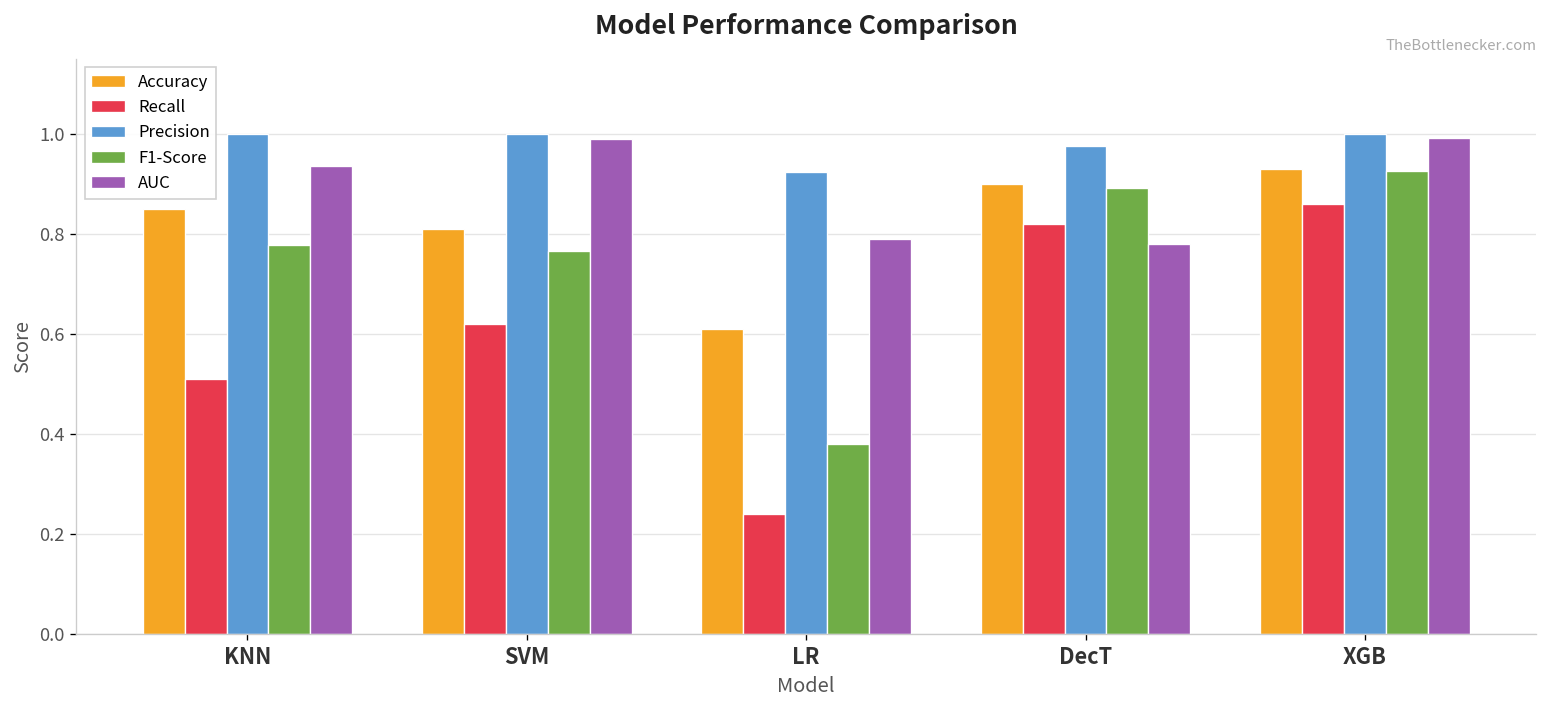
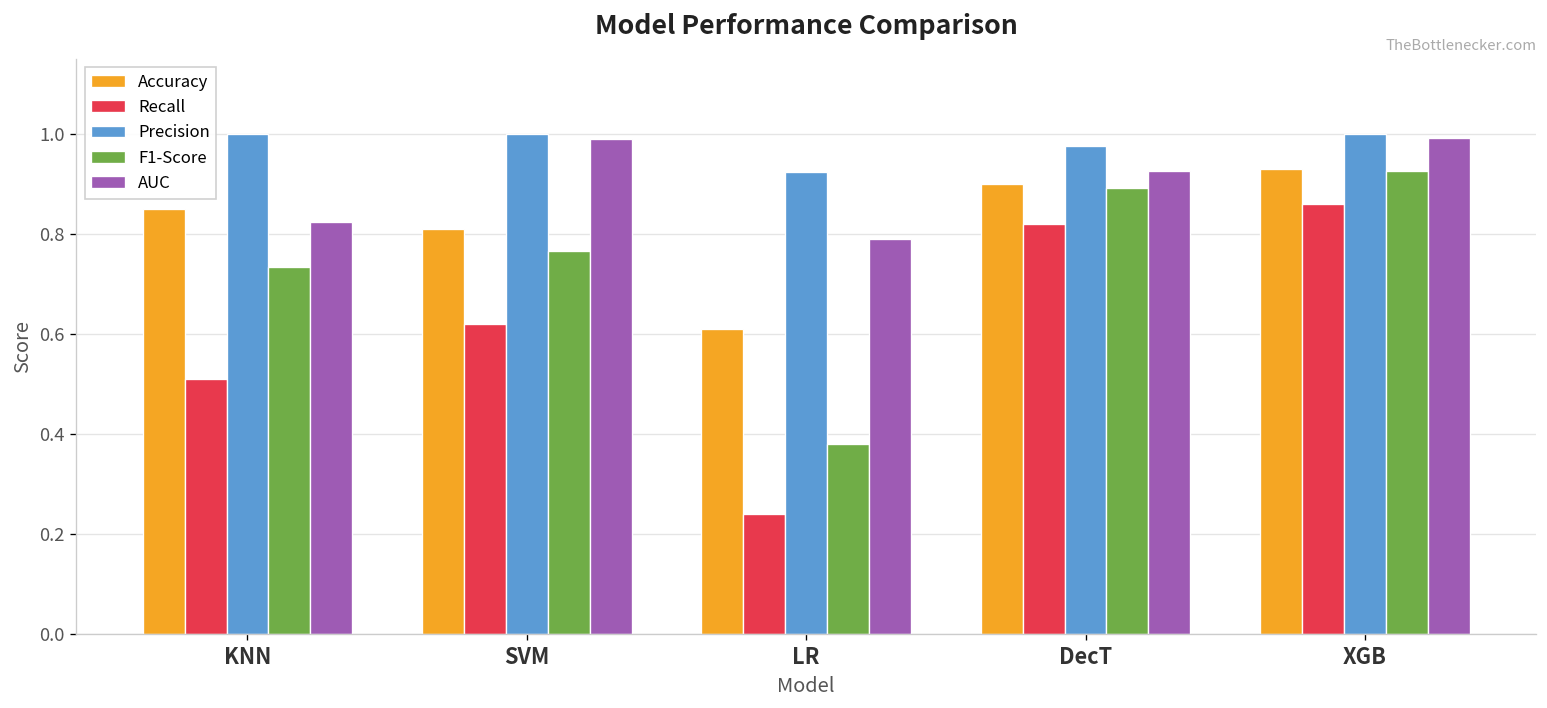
  {
    "Accuracy": {
      "KNN": 0.85,
      "SVM": 0.81,
      "LR": 0.61,
      "DecT": 0.90,
      "XGB": 0.93
    },
    "Recall": {
      "KNN": 0.51,
      "SVM": 0.62,
      "LR": 0.24,
      "DecT": 0.82,
      "XGB": 0.86
    },
    "Precision": {
      "KNN": 1.00,
      "SVM": 1.00,
      "LR": 0.92,
      "DecT": 0.98,
      "XGB": 1.00
    },
    "F1-Score": {
-     "KNN": 0.78,
+     "KNN": 0.73,
      "SVM": 0.77,
      "LR": 0.38,
      "DecT": 0.89,
      "XGB": 0.92
    },
    "AUC": {
-     "KNN": 0.94,
+     "KNN": 0.82,
      "SVM": 0.99,
      "LR": 0.79,
-     "DecT": 0.78,
+     "DecT": 0.93,
      "XGB": 0.99
    }
  }
